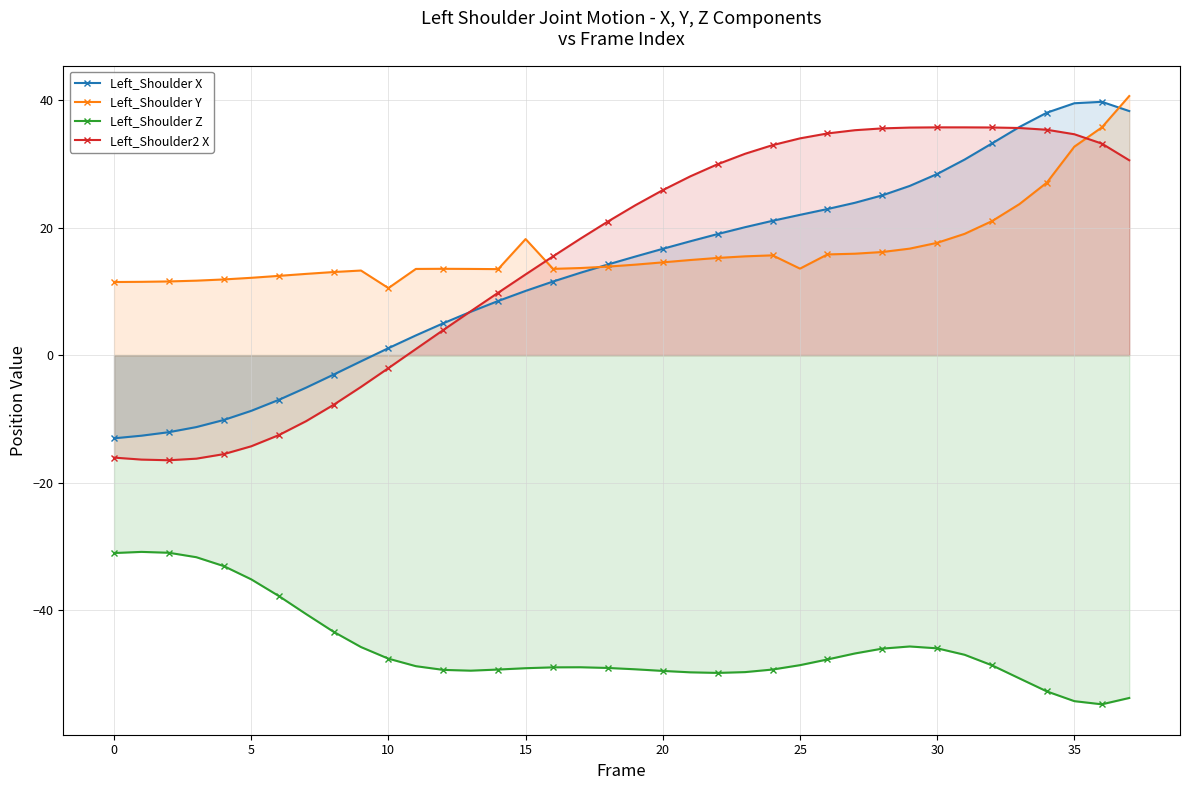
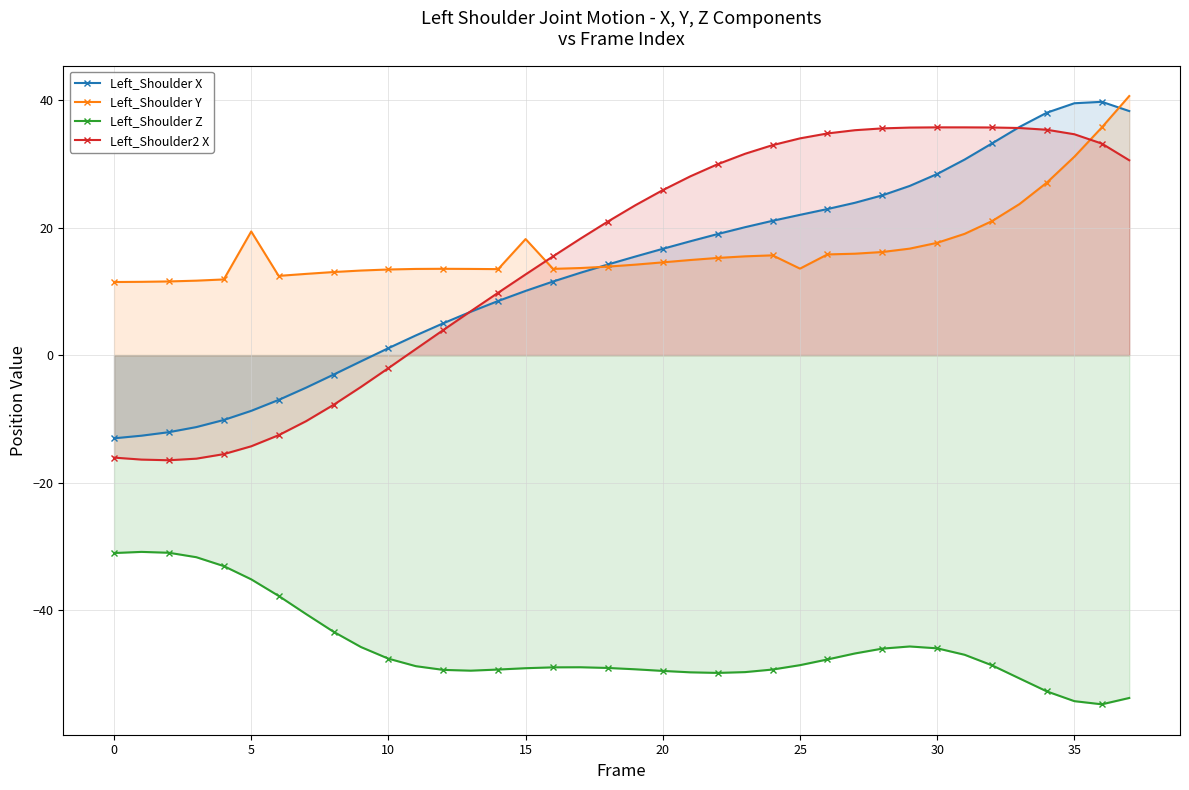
  {
    "Left_Shoulder Y": {
      "0": 11,
-     "5": 12,
-     "10": 11,
+     "5": 19,
+     "10": 13,
      "15": 18,
      "20": 15,
      "25": 14,
      "30": 18,
-     "35": 33
+     "35": 31
    }
  }
